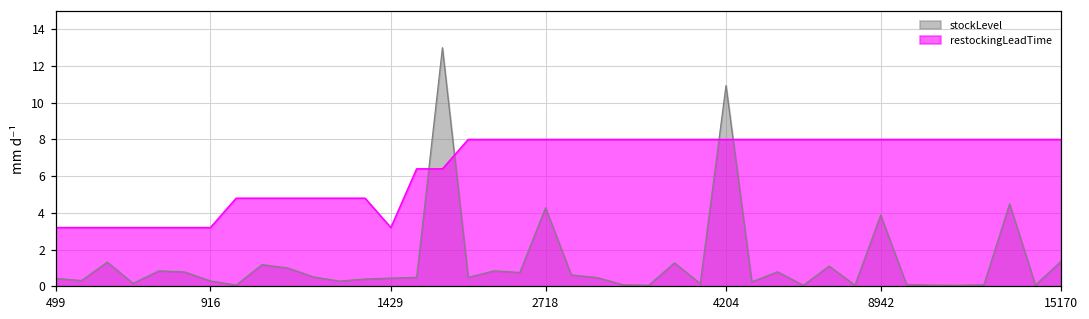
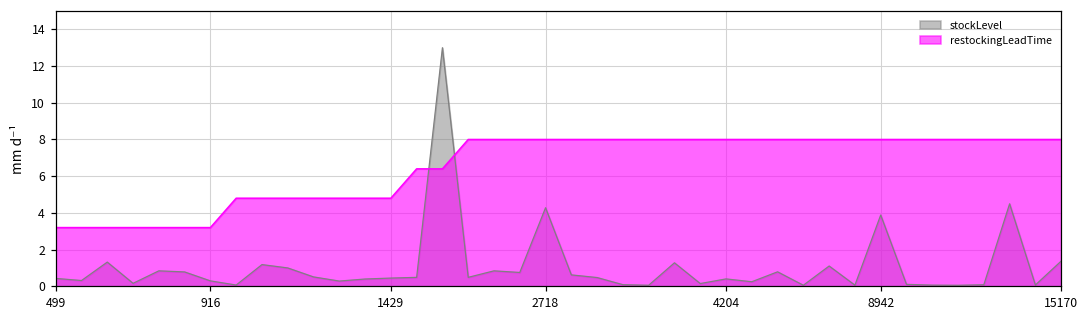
  {
    "stockLevel": {
      "499": 0.4,
      "916": 0.3,
      "1429": 0.4,
      "2718": 4.3,
-     "4204": 10.9,
+     "4204": 0.4,
      "8942": 3.9,
      "15170": 1.4
    },
    "restockingLeadTime": {
      "499": 3.2,
      "916": 3.2,
-     "1429": 3.2,
+     "1429": 4.8,
      "2718": 8.0,
      "4204": 8.0,
      "8942": 8.0,
      "15170": 8.0
    }
  }
